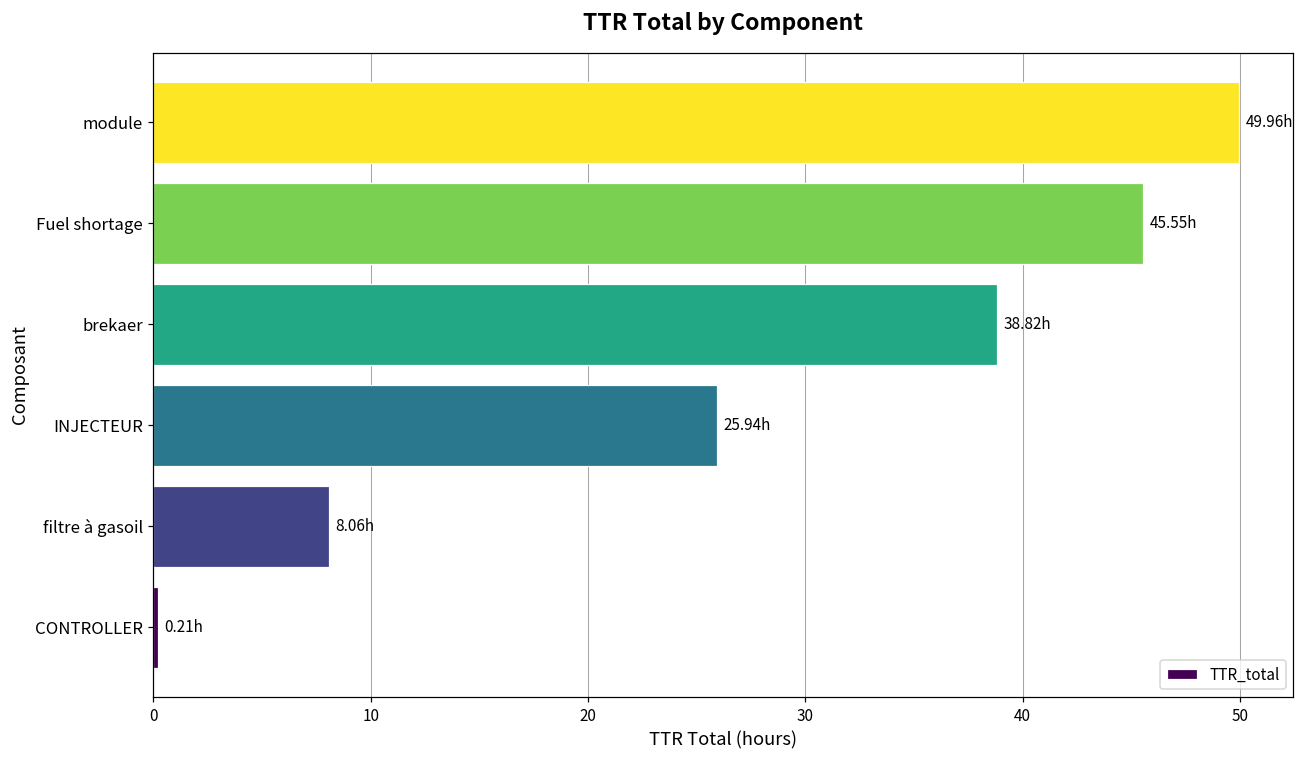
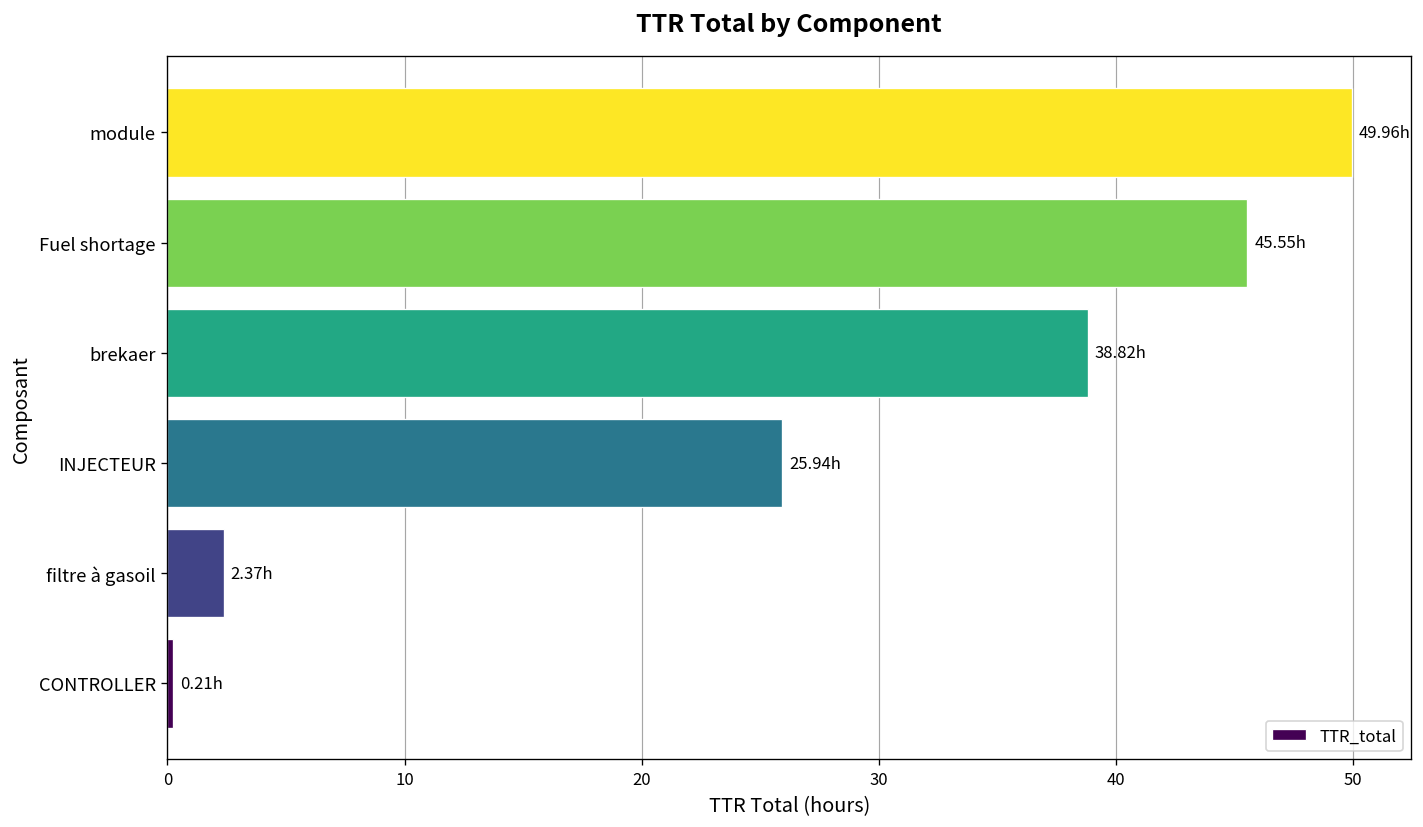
  {
    "module": "49.96h",
    "Fuel shortage": "45.55h",
    "brekaer": "38.82h",
    "INJECTEUR": "25.94h",
-   "filtre à gasoil": "8.06h",
+   "filtre à gasoil": "2.37h",
    "CONTROLLER": "0.21h"
  }
